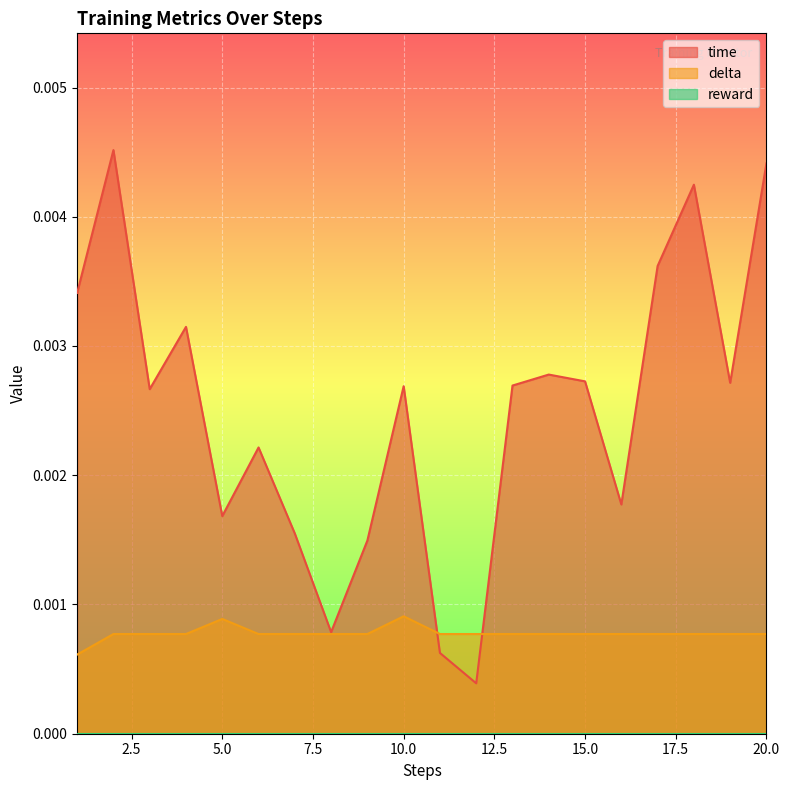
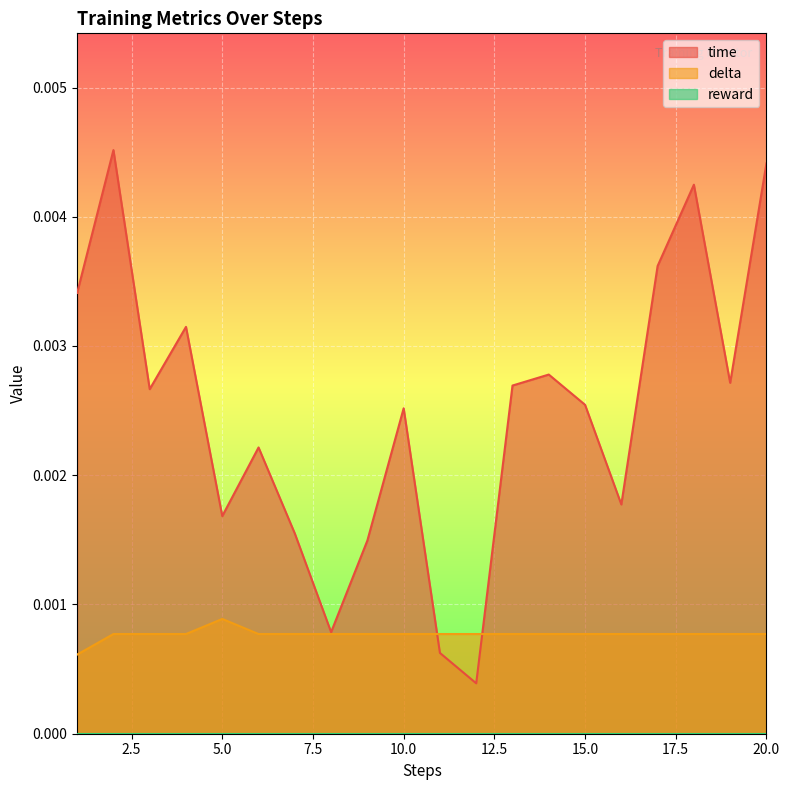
  {
    "time": {
      "5.0": 0.00168,
-     "10.0": 0.00269,
-     "15.0": 0.00273,
+     "10.0": 0.00252,
+     "15.0": 0.00255,
      "20.0": 0.00441
    },
    "delta": {
      "5.0": 0.00089,
-     "10.0": 0.00091,
+     "10.0": 0.00077,
      "15.0": 0.00077,
      "20.0": 0.00077
    },
    "reward": {
      "5.0": 0.00000,
      "10.0": 0.00000,
      "15.0": 0.00000,
      "20.0": 0.00000
    }
  }
